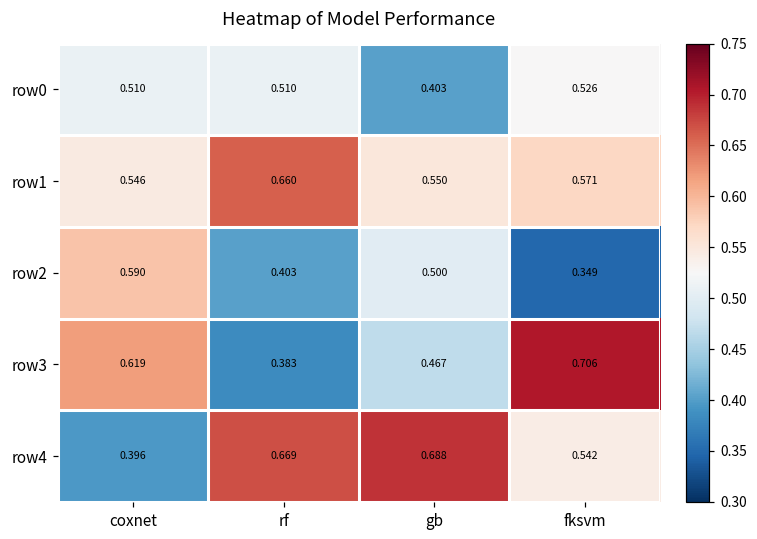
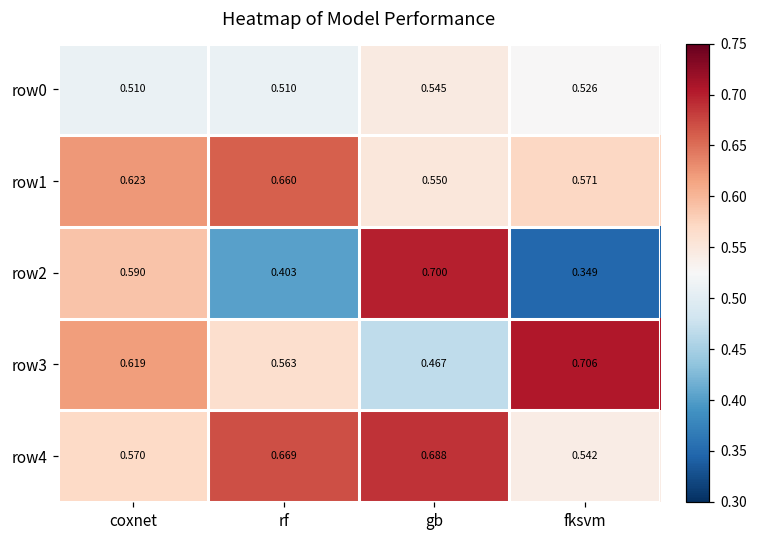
  {
    "row0": {
      "coxnet": 0.510,
      "rf": 0.510,
-     "gb": 0.403,
+     "gb": 0.545,
      "fksvm": 0.526
    },
    "row1": {
-     "coxnet": 0.546,
+     "coxnet": 0.623,
      "rf": 0.660,
      "gb": 0.550,
      "fksvm": 0.571
    },
    "row2": {
      "coxnet": 0.590,
      "rf": 0.403,
-     "gb": 0.500,
+     "gb": 0.700,
      "fksvm": 0.349
    },
    "row3": {
      "coxnet": 0.619,
-     "rf": 0.383,
+     "rf": 0.563,
      "gb": 0.467,
      "fksvm": 0.706
    },
    "row4": {
-     "coxnet": 0.396,
+     "coxnet": 0.570,
      "rf": 0.669,
      "gb": 0.688,
      "fksvm": 0.542
    }
  }
